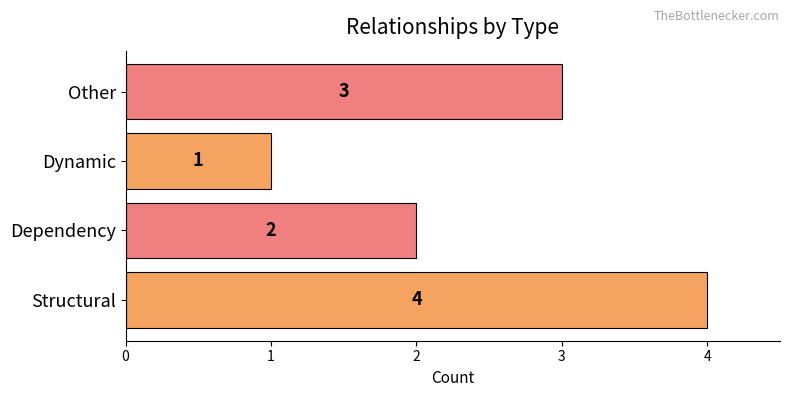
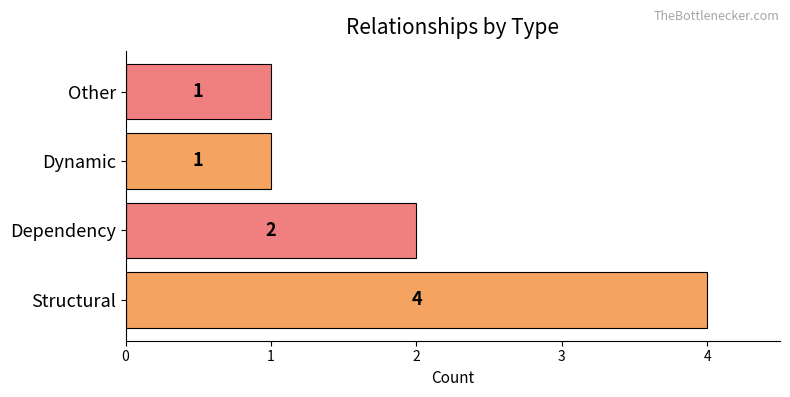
  {
-   "Other": 3,
+   "Other": 1,
    "Dynamic": 1,
    "Dependency": 2,
    "Structural": 4
  }
